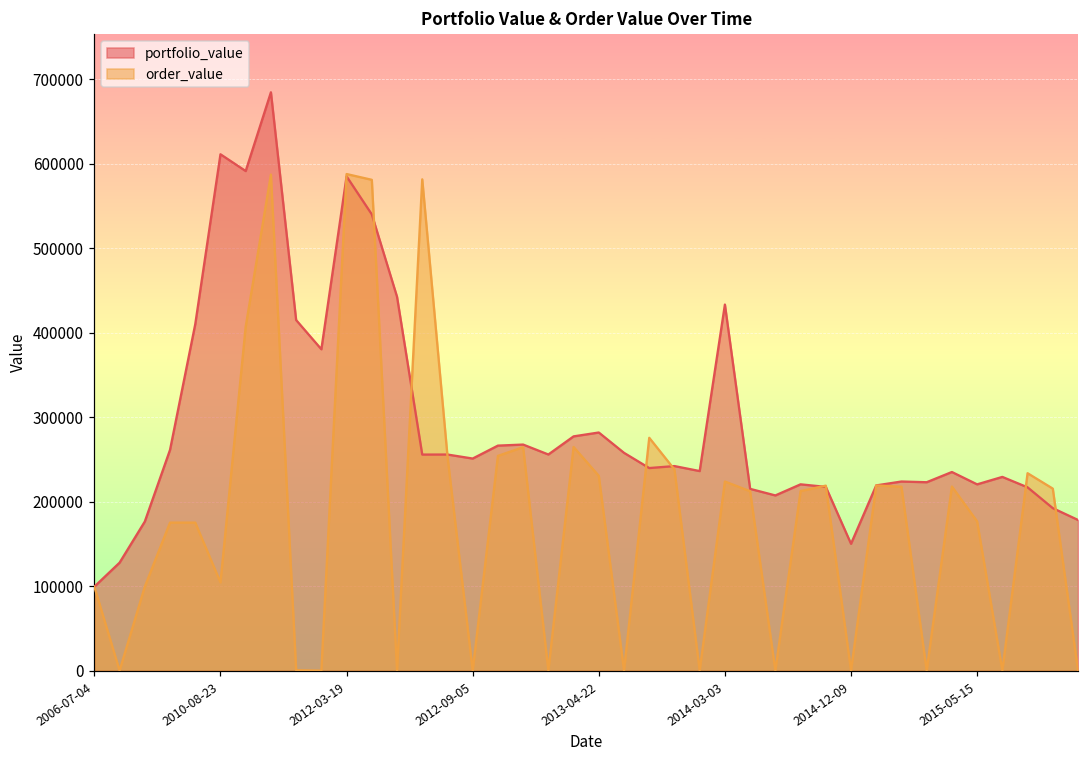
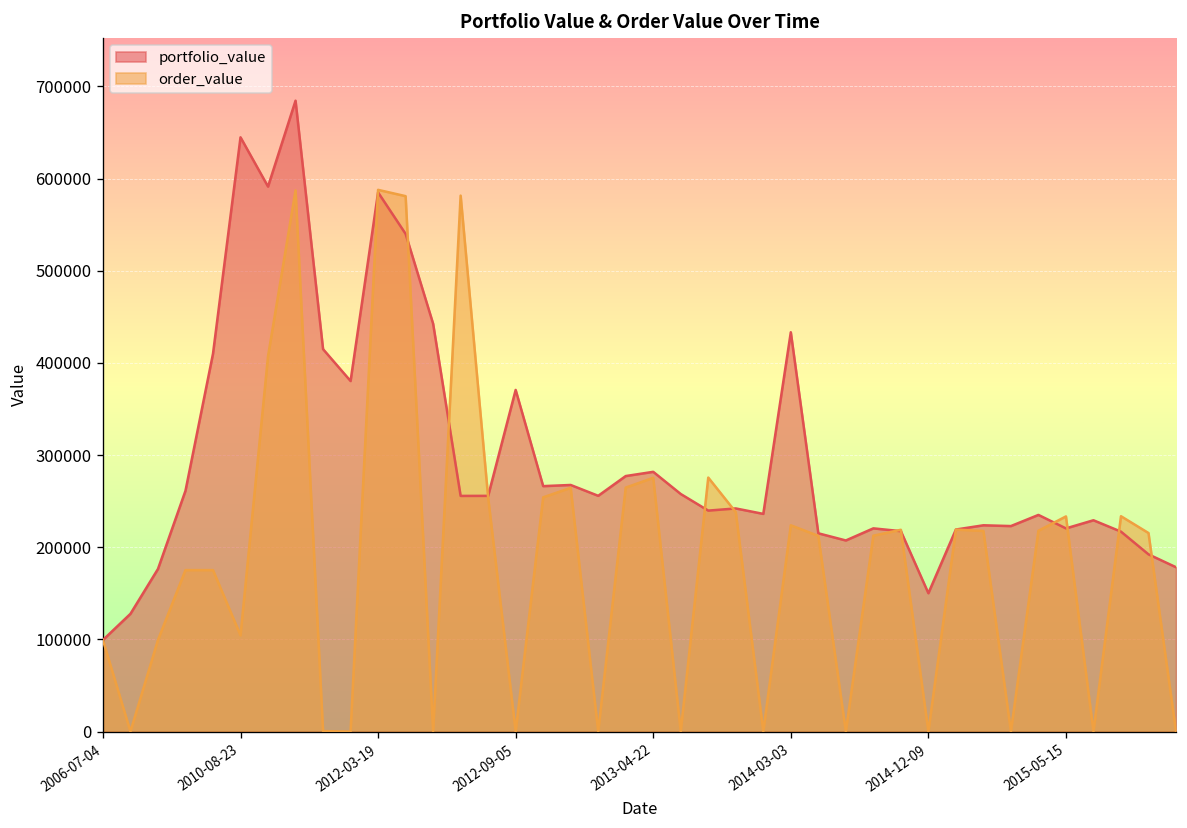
  {
    "portfolio_value": {
-     "2010-08-23": 610000,
-     "2012-09-05": 250000,
+     "2010-08-23": 640000,
+     "2012-09-05": 370000,
      "2013-04-22": 280000,
      "2014-03-03": 430000,
      "2014-12-09": 150000,
      "2015-05-15": 220000
    },
    "order_value": {
      "2010-08-23": 100000,
      "2012-09-05": 0,
-     "2013-04-22": 230000,
+     "2013-04-22": 280000,
      "2014-03-03": 220000,
      "2014-12-09": 0,
-     "2015-05-15": 180000
+     "2015-05-15": 230000
    }
  }
